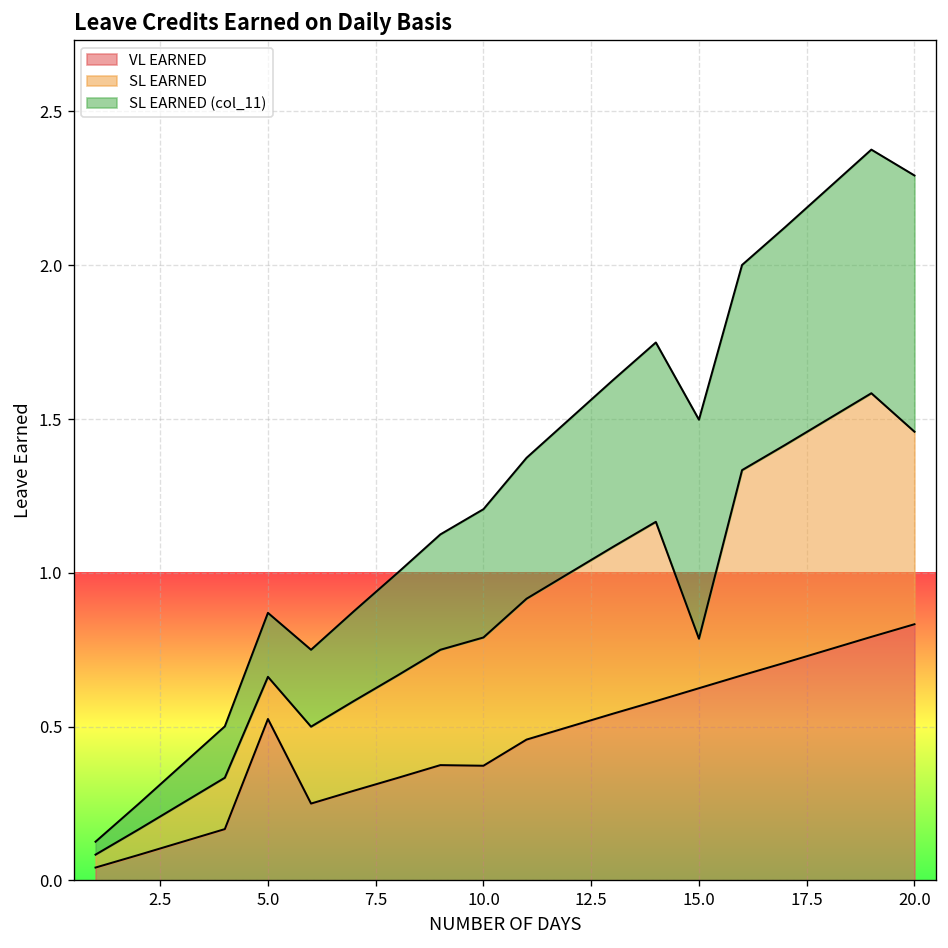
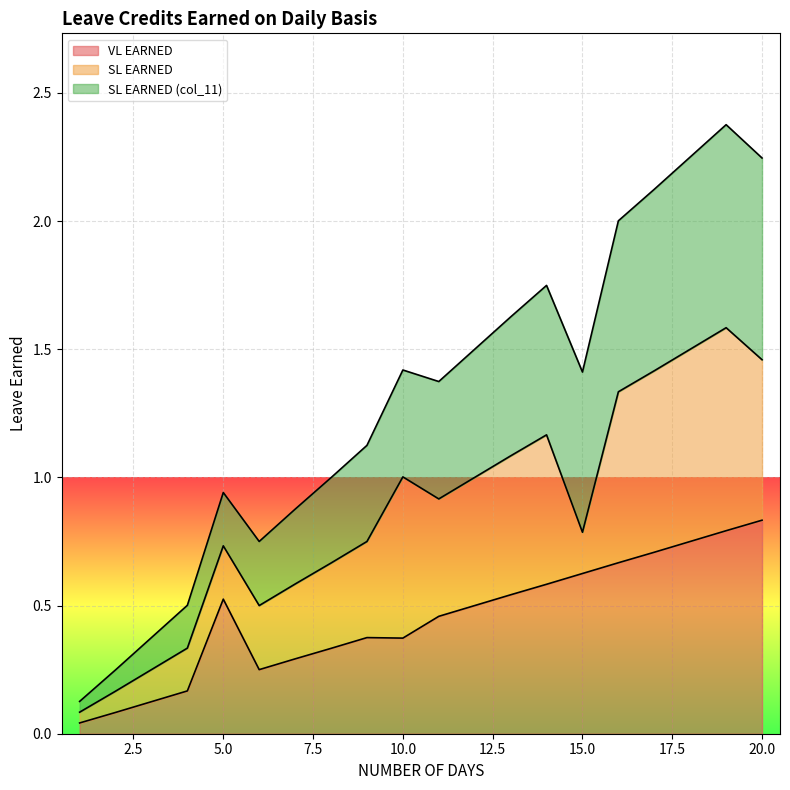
  {
    "VL EARNED": {
      "5.0": 0.53,
      "10.0": 0.37,
      "15.0": 0.63,
      "20.0": 0.83
    },
    "SL EARNED": {
-     "5.0": 0.14,
-     "10.0": 0.42,
+     "5.0": 0.21,
+     "10.0": 0.63,
      "15.0": 0.16,
      "20.0": 0.63
    },
    "SL EARNED (col_11)": {
      "5.0": 0.21,
      "10.0": 0.42,
-     "15.0": 0.71,
-     "20.0": 0.83
+     "15.0": 0.63,
+     "20.0": 0.79
    }
  }
